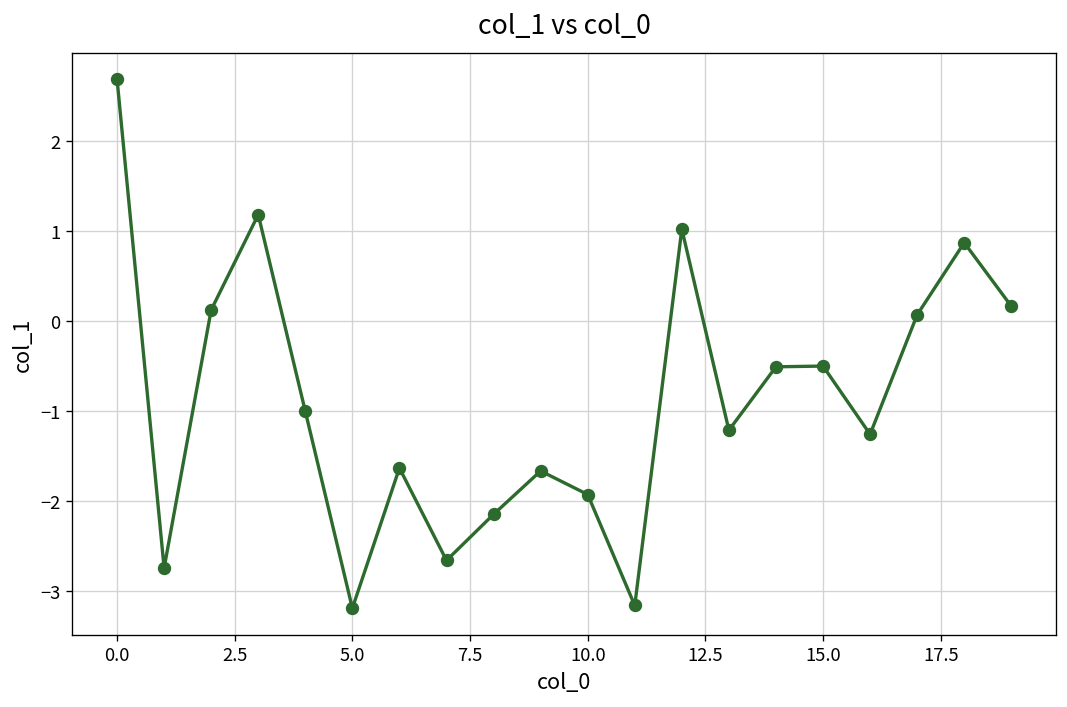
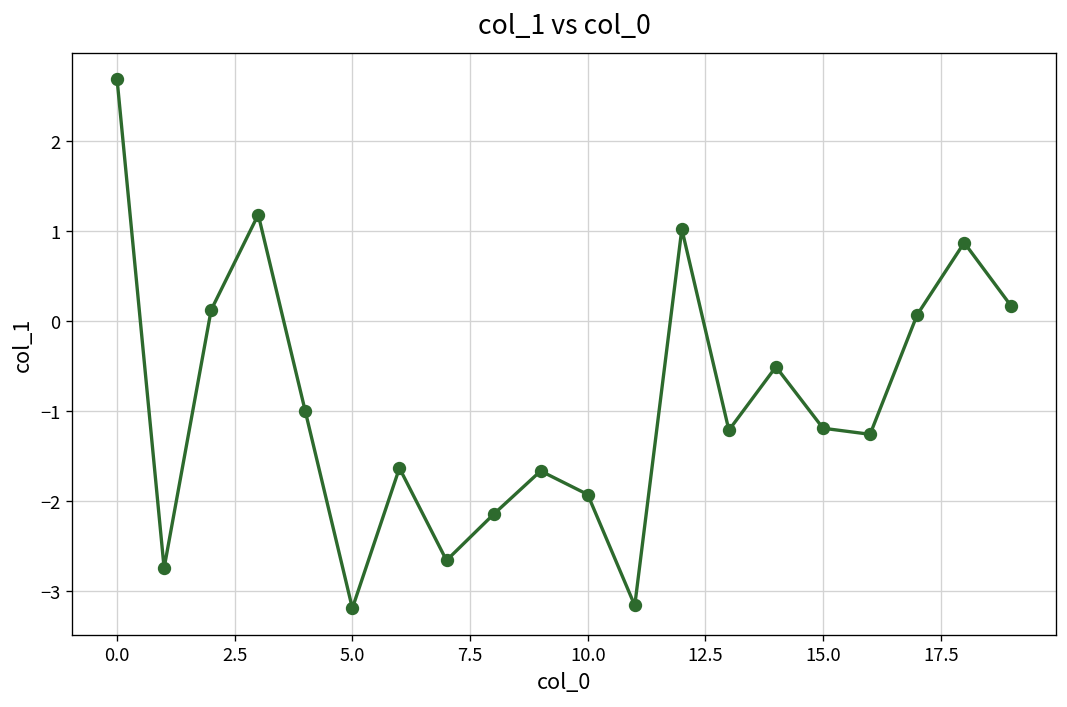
  {
    "0.0": 2.7,
    "5.0": -3.2,
    "10.0": -1.9,
-   "15.0": -0.5
+   "15.0": -1.2
  }
